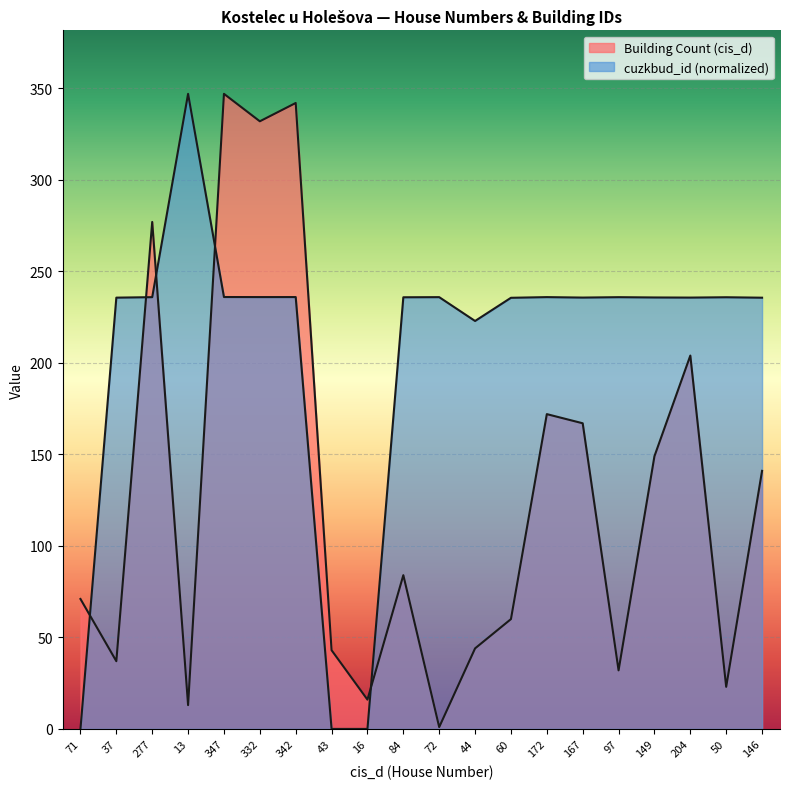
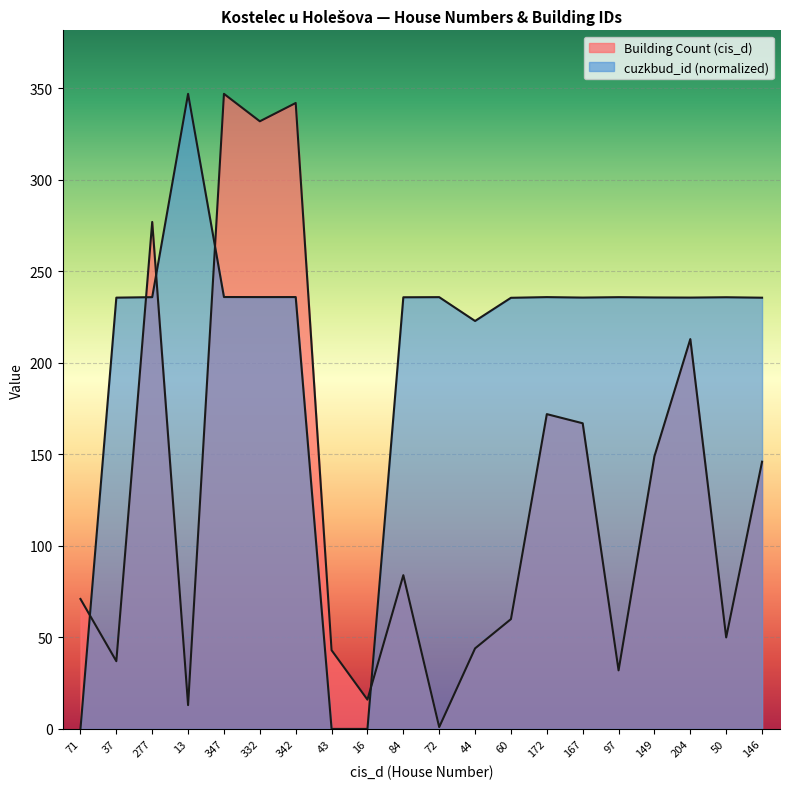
  {
    "Building Count (cis_d)": {
      "71": 71,
      "37": 37,
      "277": 277,
      "13": 13,
      "347": 347,
      "332": 332,
      "342": 342,
      "43": 43,
      "16": 16,
      "84": 84,
      "72": 1,
      "44": 44,
      "60": 60,
      "172": 172,
      "167": 167,
      "97": 32,
      "149": 149,
-     "204": 204,
-     "50": 23,
-     "146": 141
+     "204": 213,
+     "50": 50,
+     "146": 146
    },
    "cuzkbud_id (normalized)": {
      "71": 0,
      "37": 236,
      "277": 236,
      "13": 347,
      "347": 236,
      "332": 236,
      "342": 236,
      "43": 0,
      "16": 0,
      "84": 236,
      "72": 236,
      "44": 223,
      "60": 236,
      "172": 236,
      "167": 236,
      "97": 236,
      "149": 236,
      "204": 236,
      "50": 236,
      "146": 236
    }
  }
